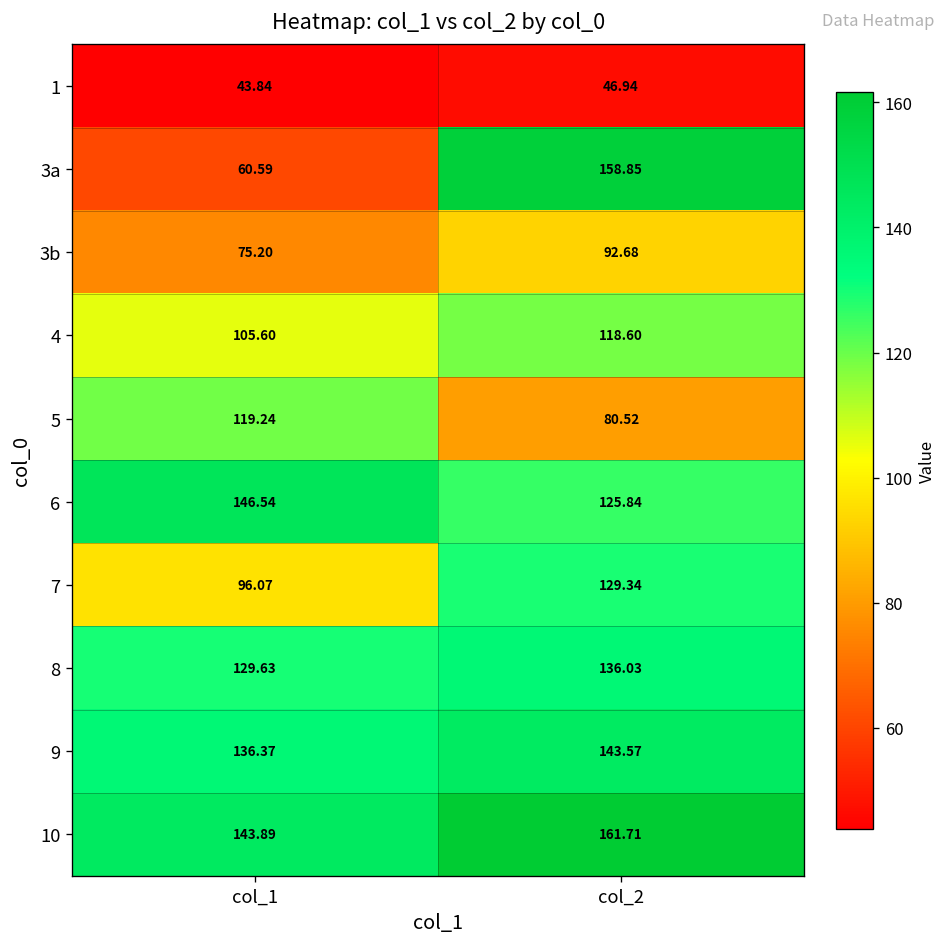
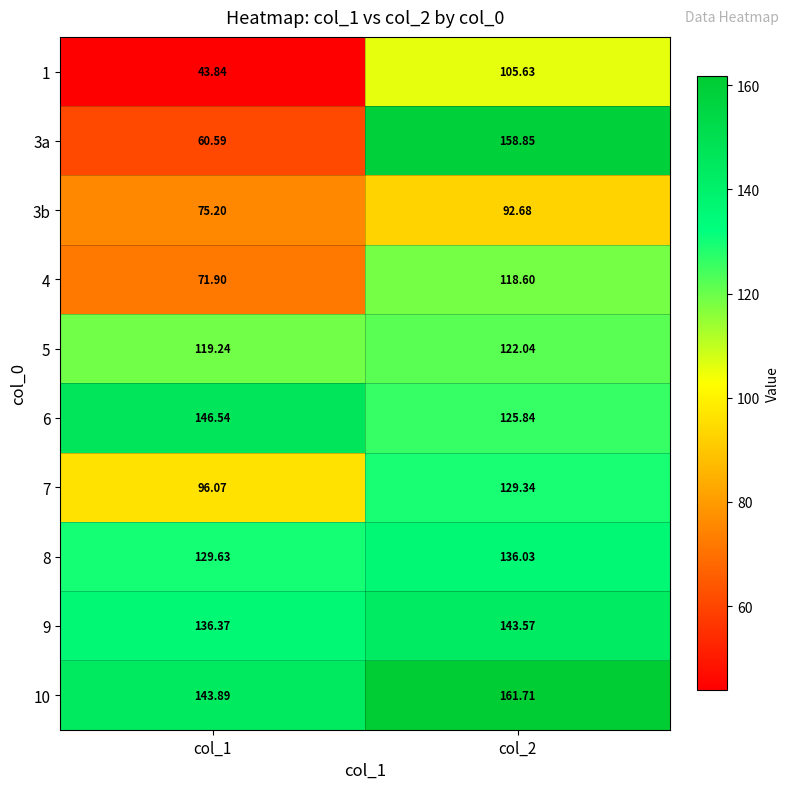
  {
    "1": {
      "col_1": 43.84,
-     "col_2": 46.94
+     "col_2": 105.63
    },
    "3a": {
      "col_1": 60.59,
      "col_2": 158.85
    },
    "3b": {
      "col_1": 75.20,
      "col_2": 92.68
    },
    "4": {
-     "col_1": 105.60,
+     "col_1": 71.90,
      "col_2": 118.60
    },
    "5": {
      "col_1": 119.24,
-     "col_2": 80.52
+     "col_2": 122.04
    },
    "6": {
      "col_1": 146.54,
      "col_2": 125.84
    },
    "7": {
      "col_1": 96.07,
      "col_2": 129.34
    },
    "8": {
      "col_1": 129.63,
      "col_2": 136.03
    },
    "9": {
      "col_1": 136.37,
      "col_2": 143.57
    },
    "10": {
      "col_1": 143.89,
      "col_2": 161.71
    }
  }
